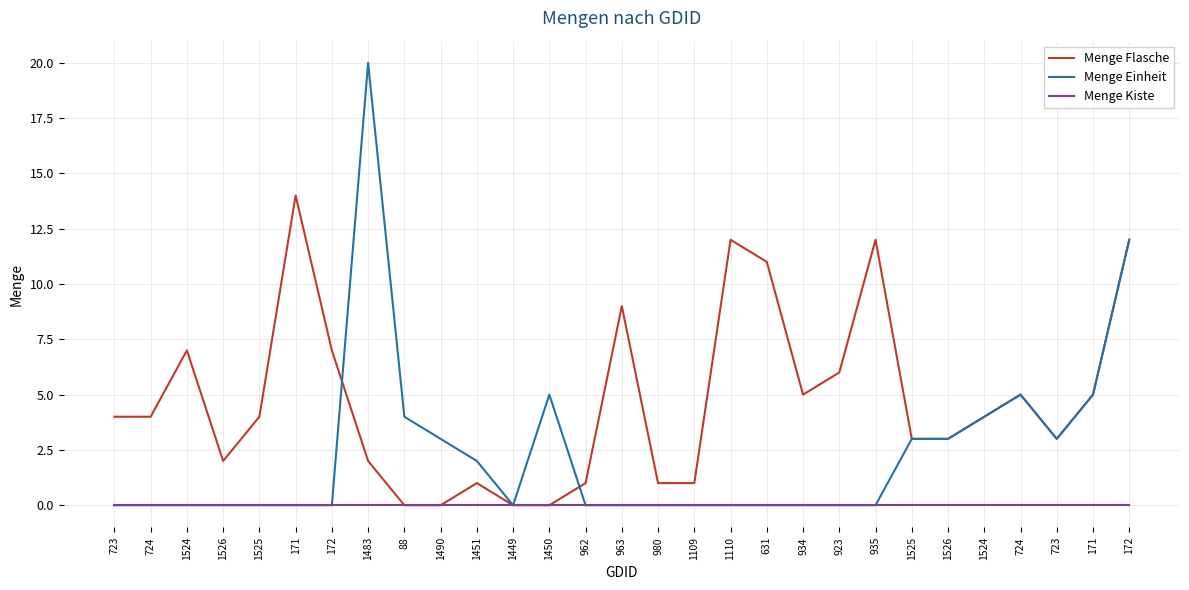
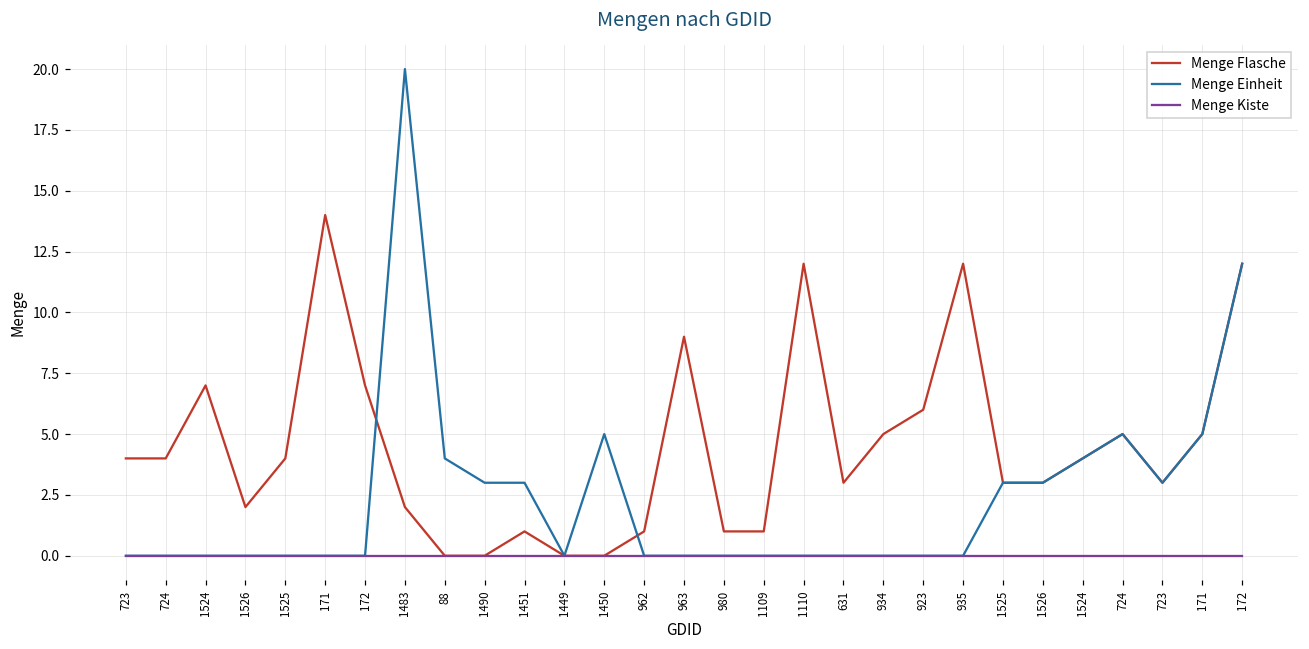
  {
    "Menge Flasche": {
      "1483": 2,
      "1451": 1,
      "962": 1,
      "963": 9,
      "980": 1,
      "1109": 1,
      "1110": 12,
-     "631": 11,
+     "631": 3,
      "934": 5,
      "923": 6,
      "935": 12
    },
    "Menge Einheit": {
      "1483": 20,
      "88": 4,
      "1490": 3,
-     "1451": 2,
+     "1451": 3,
      "1450": 5
    },
    "Menge Kiste": {
      "1483": 0,
      "1451": 0
    }
  }
